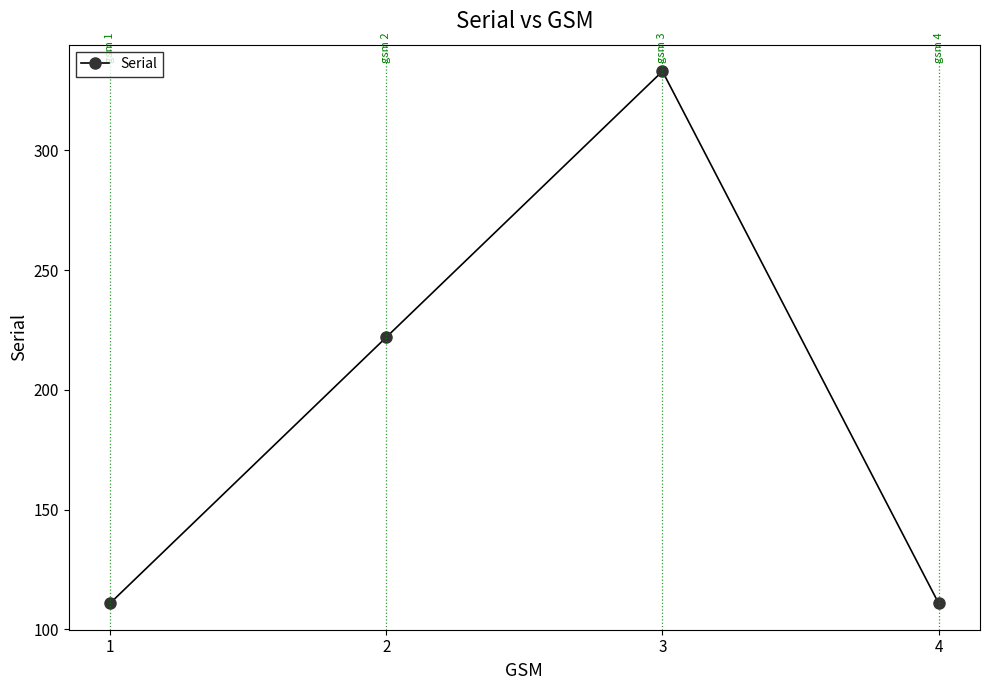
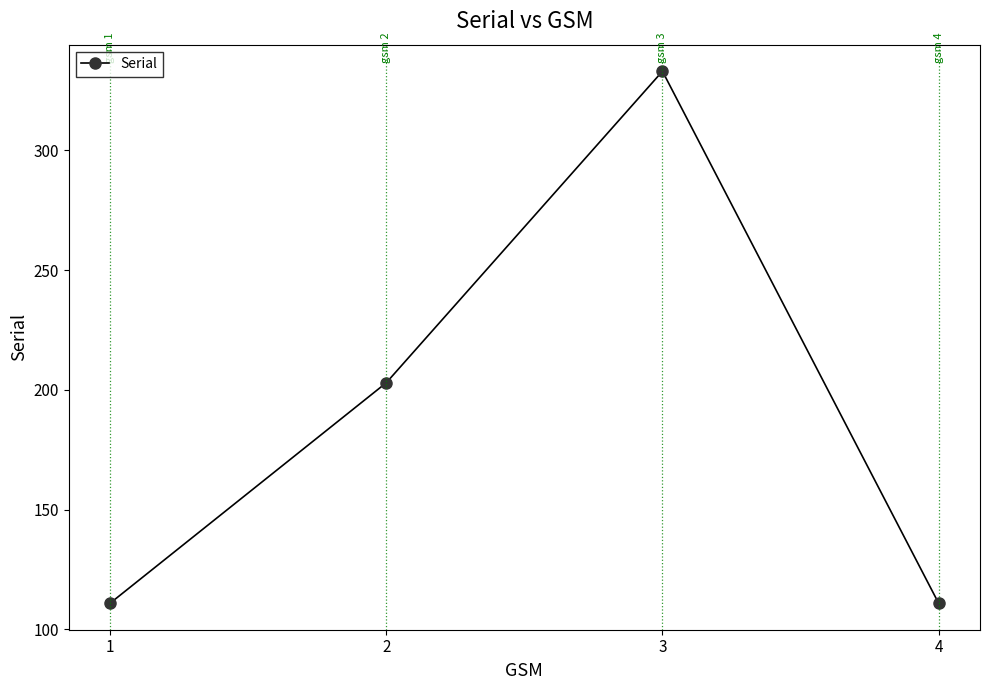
  {
    "1": 111,
-   "2": 222,
+   "2": 203,
    "4": 111
  }
